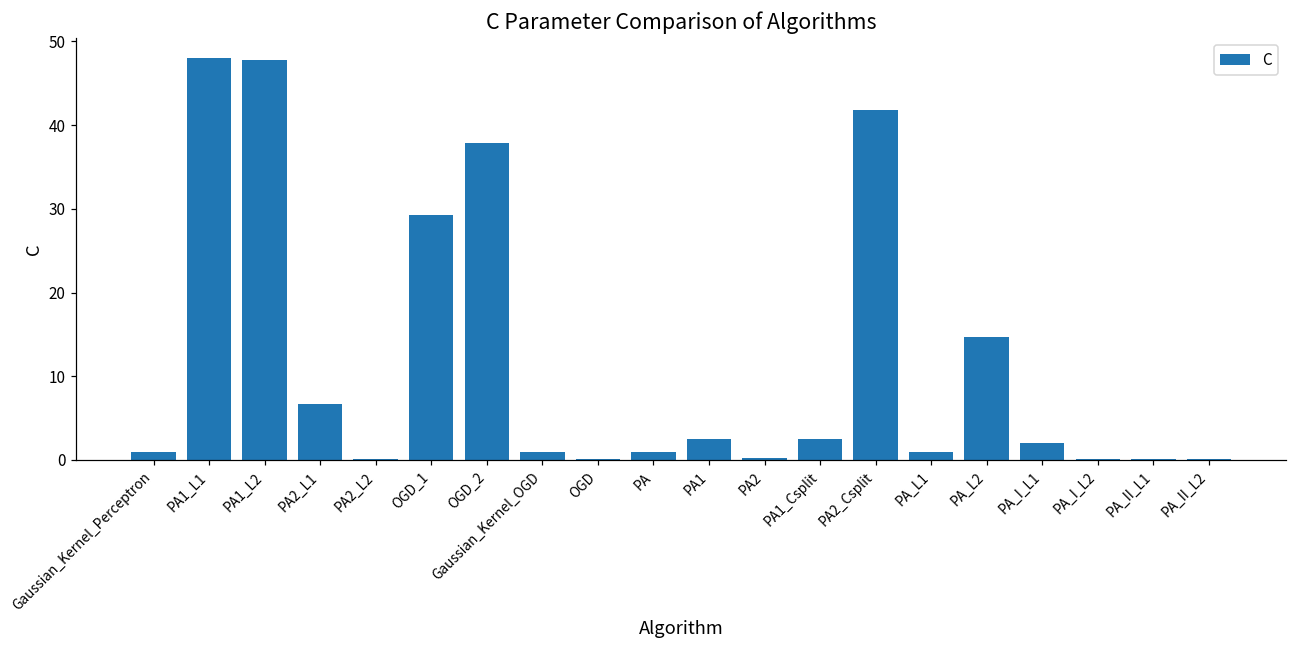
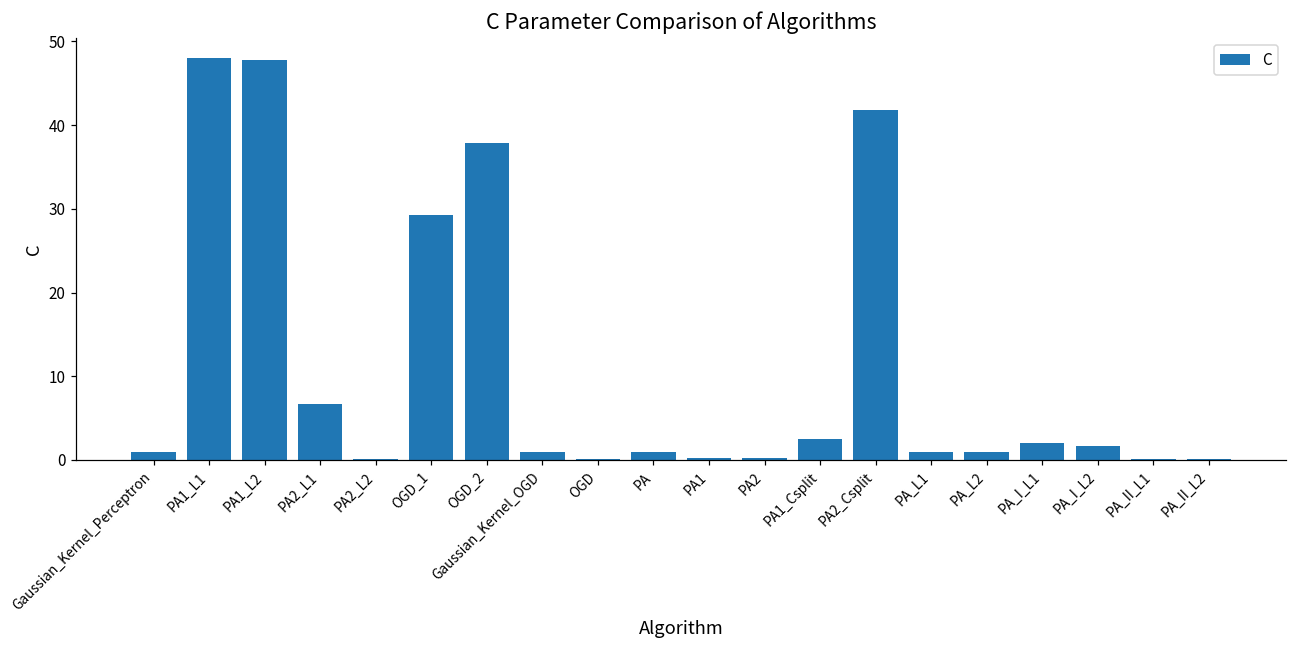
  {
    "Gaussian_Kernel_Perceptron": 1,
    "PA1_L1": 48,
    "PA1_L2": 48,
    "PA2_L1": 7,
    "OGD_1": 29,
    "OGD_2": 38,
    "Gaussian_Kernel_OGD": 1,
    "PA": 1,
-   "PA1": 2,
+   "PA1": 0,
    "PA1_Csplit": 2,
    "PA2_Csplit": 42,
    "PA_L1": 1,
-   "PA_L2": 15,
+   "PA_L2": 1,
    "PA_I_L1": 2,
-   "PA_I_L2": 0
+   "PA_I_L2": 2
  }
